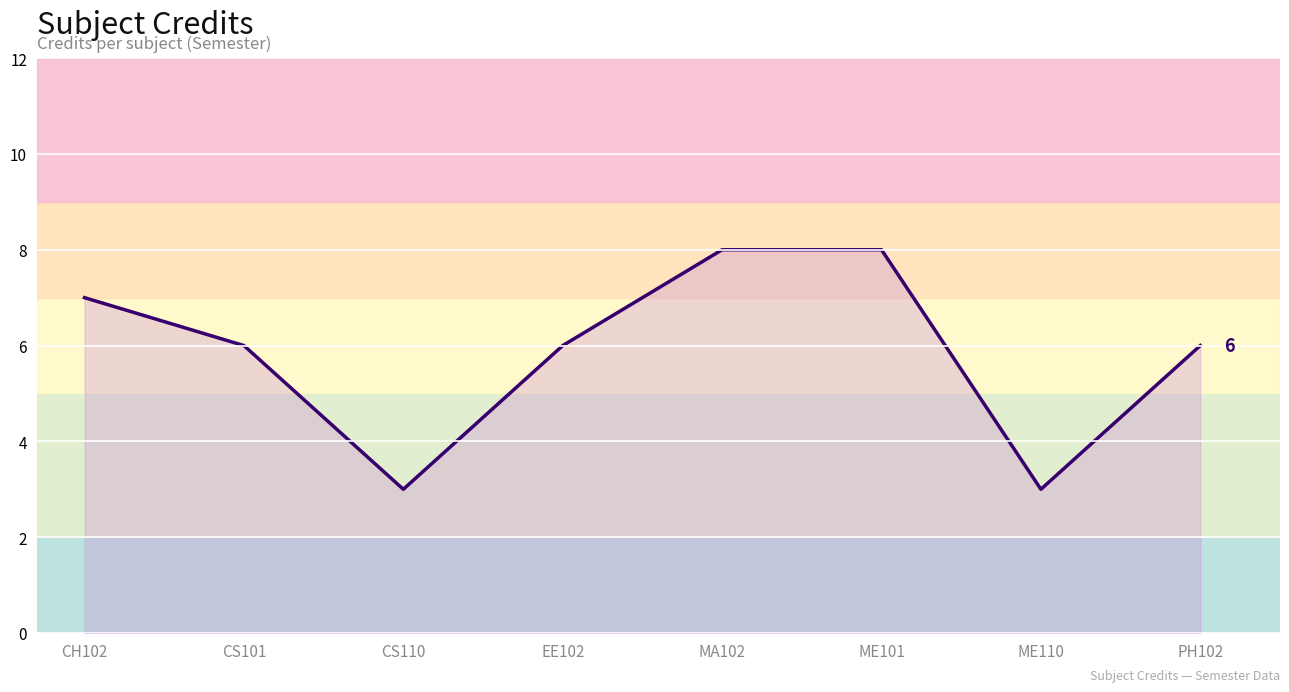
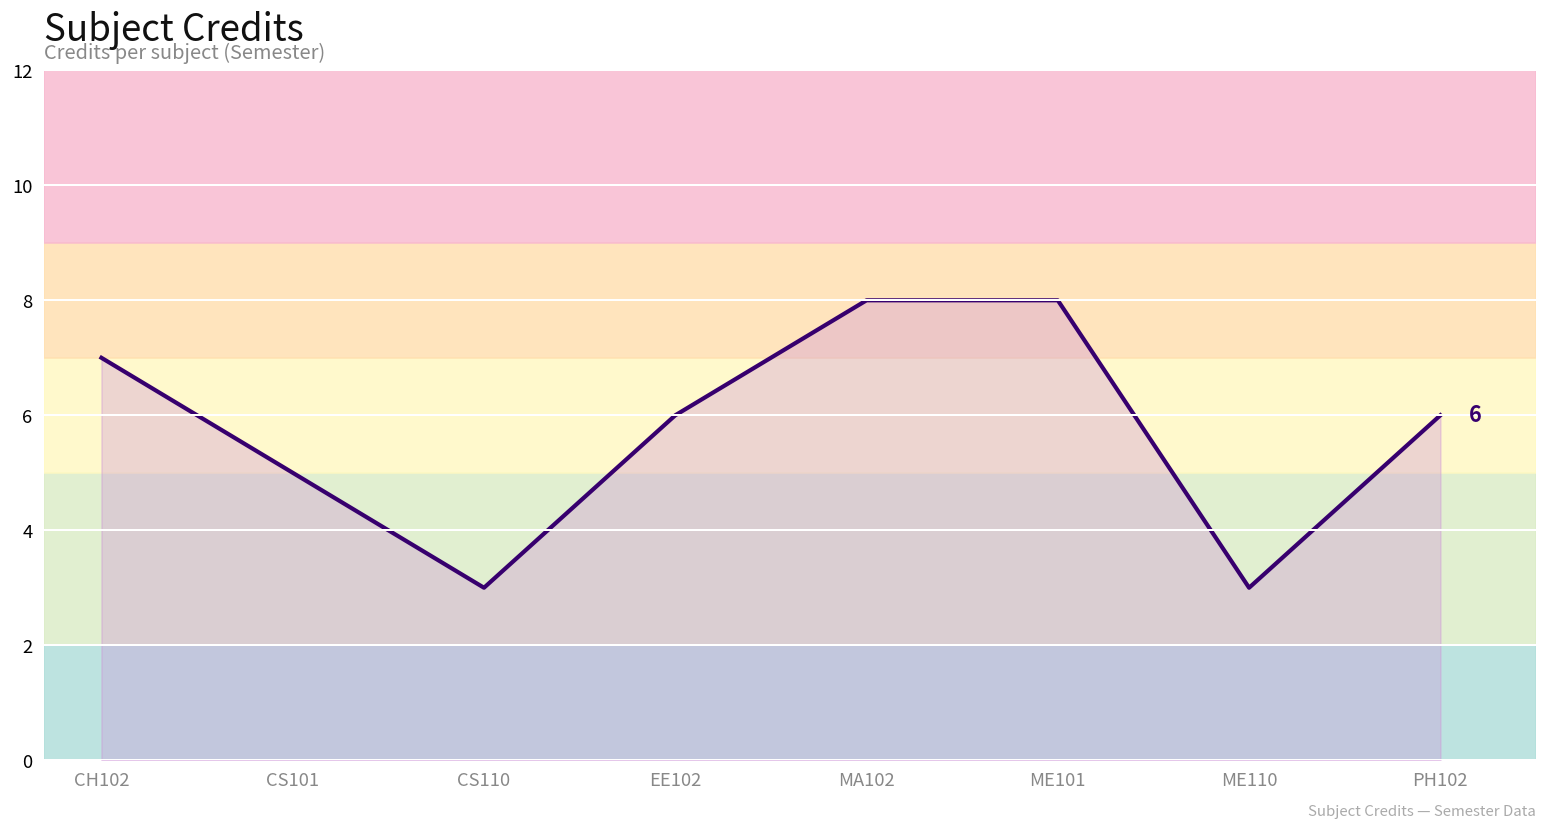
  {
    "CH102": 7,
-   "CS101": 6,
+   "CS101": 5,
    "CS110": 3,
    "EE102": 6,
    "MA102": 8,
    "ME101": 8,
    "ME110": 3
  }
